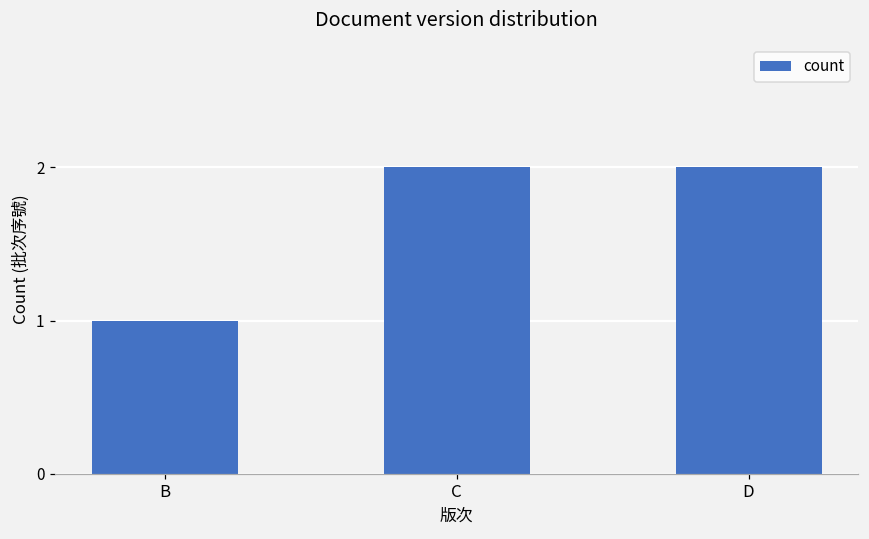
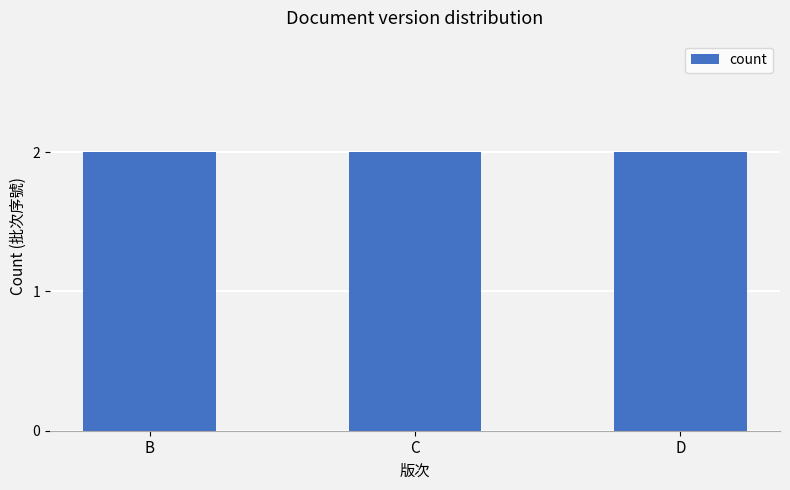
  {
-   "B": 1,
+   "B": 2,
    "C": 2,
    "D": 2
  }
